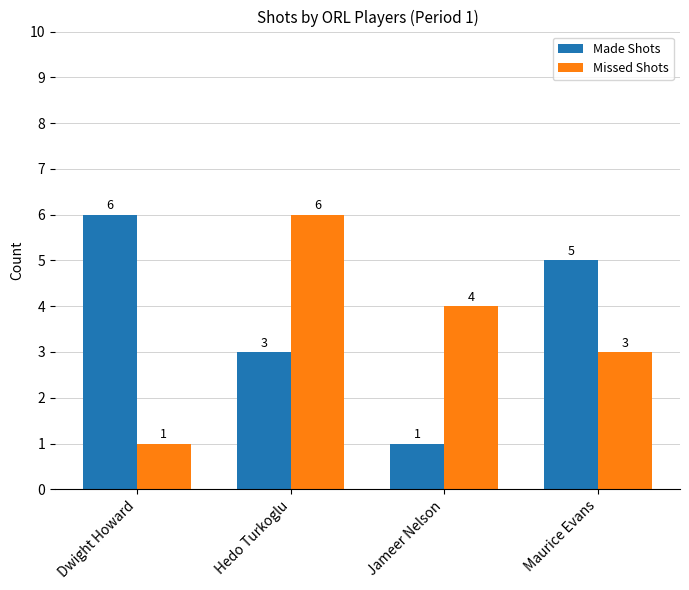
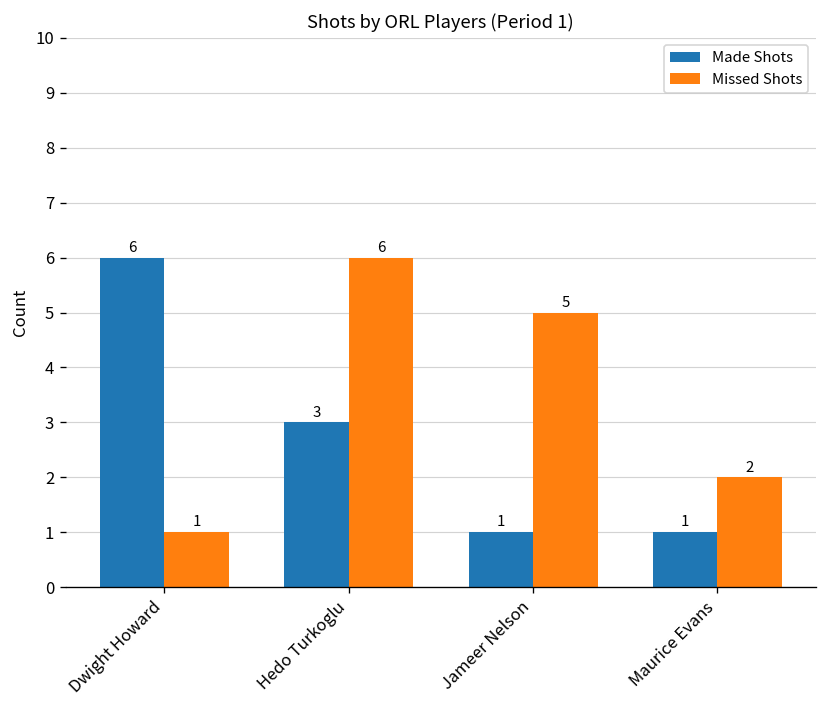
  {
    "Made Shots": {
      "Dwight Howard": 6,
      "Hedo Turkoglu": 3,
      "Jameer Nelson": 1,
-     "Maurice Evans": 5
+     "Maurice Evans": 1
    },
    "Missed Shots": {
      "Dwight Howard": 1,
      "Hedo Turkoglu": 6,
-     "Jameer Nelson": 4,
-     "Maurice Evans": 3
+     "Jameer Nelson": 5,
+     "Maurice Evans": 2
    }
  }
